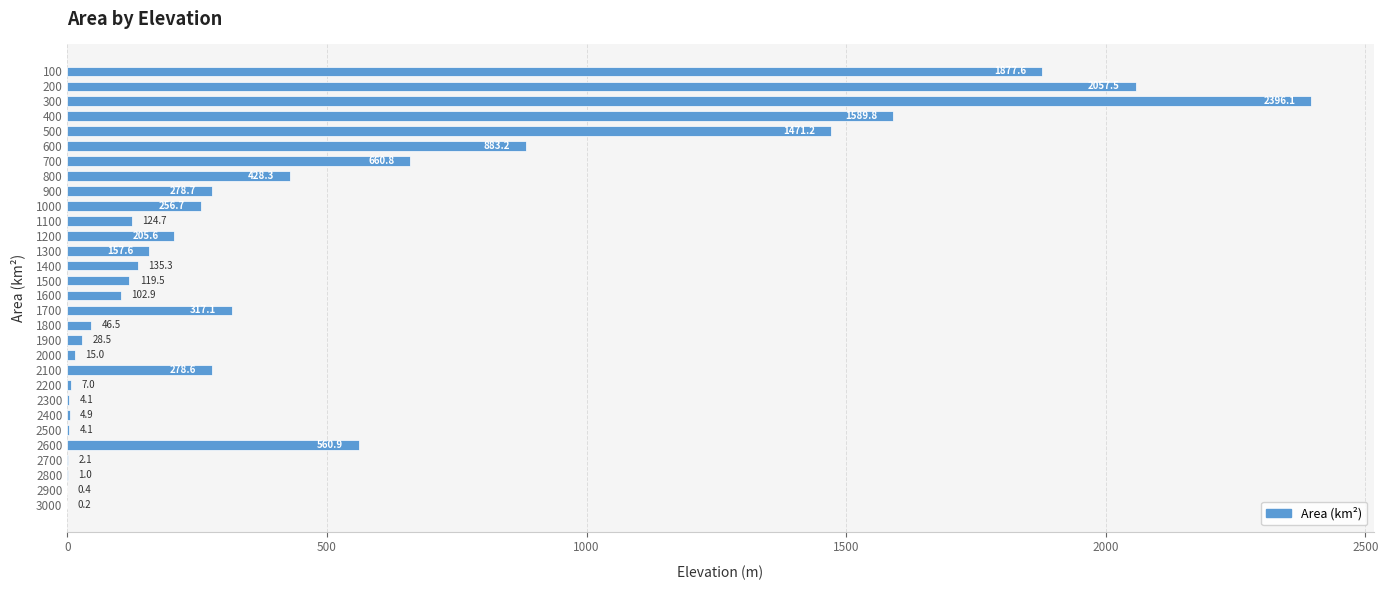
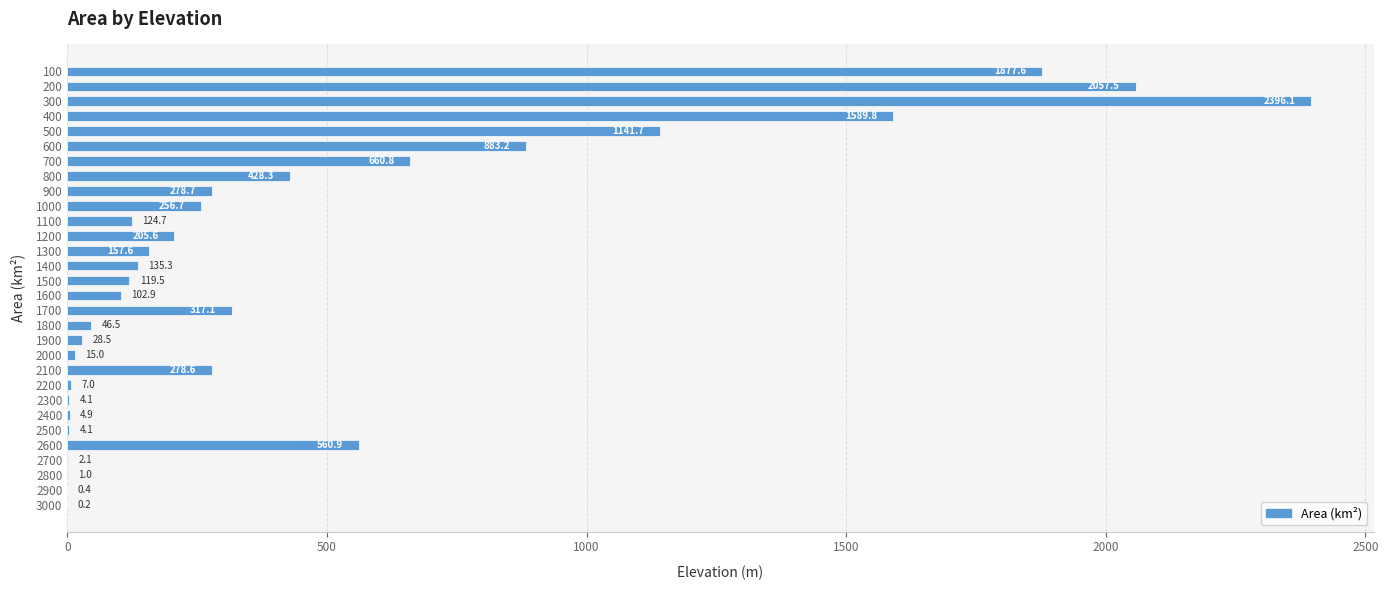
  {
    "100": 1877.6,
    "200": 2057.5,
    "300": 2396.1,
    "400": 1589.8,
-   "500": 1471.2,
+   "500": 1141.7,
    "600": 883.2,
    "700": 660.8,
    "800": 428.3,
    "900": 278.7,
    "1000": 256.7,
    "1100": 124.7,
    "1200": 205.6,
    "1300": 157.6,
    "1400": 135.3,
    "1500": 119.5,
    "1600": 102.9,
    "1700": 317.1,
    "1800": 46.5,
    "1900": 28.5,
    "2000": 15.0,
    "2100": 278.6,
    "2200": 7.0,
    "2300": 4.1,
    "2400": 4.9,
    "2500": 4.1,
    "2600": 560.9,
    "2700": 2.1,
    "2800": 1.0,
    "2900": 0.4,
    "3000": 0.2
  }
